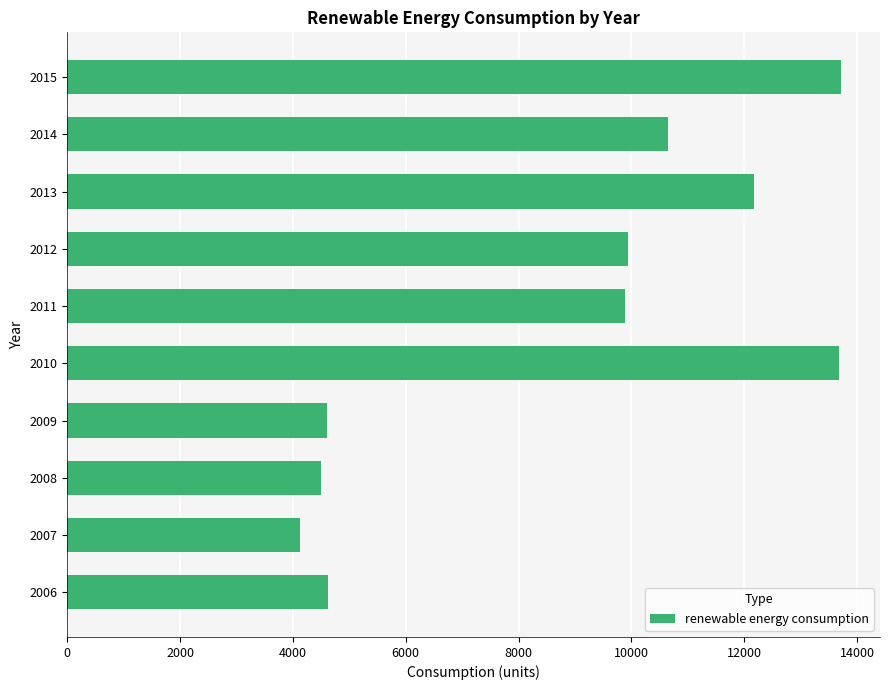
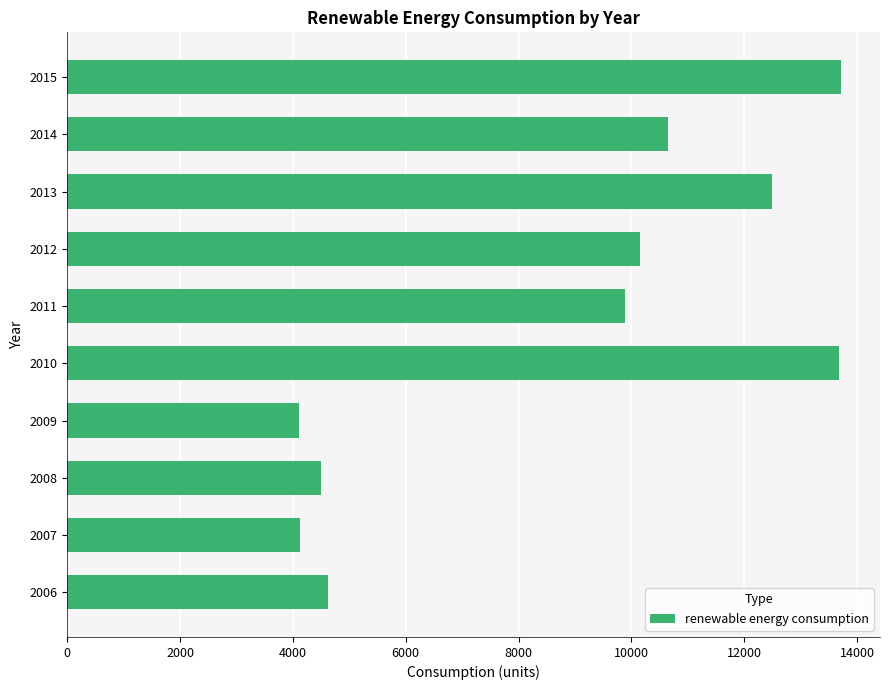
  {
    "2015": 13700,
    "2014": 10700,
-   "2013": 12200,
-   "2012": 9900,
+   "2013": 12500,
+   "2012": 10200,
    "2011": 9900,
    "2010": 13700,
-   "2009": 4600,
+   "2009": 4100,
    "2008": 4500,
    "2007": 4100,
    "2006": 4600
  }
